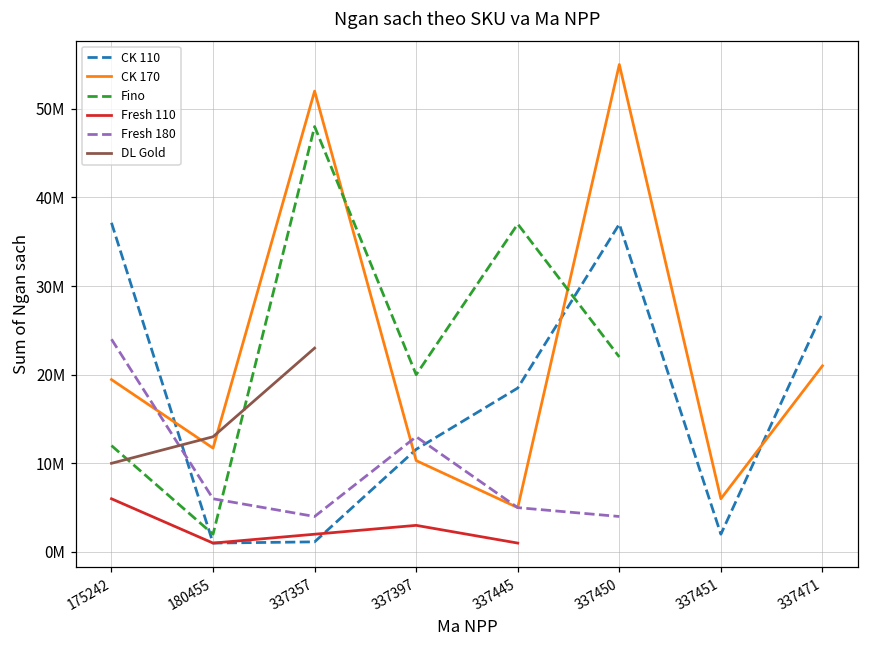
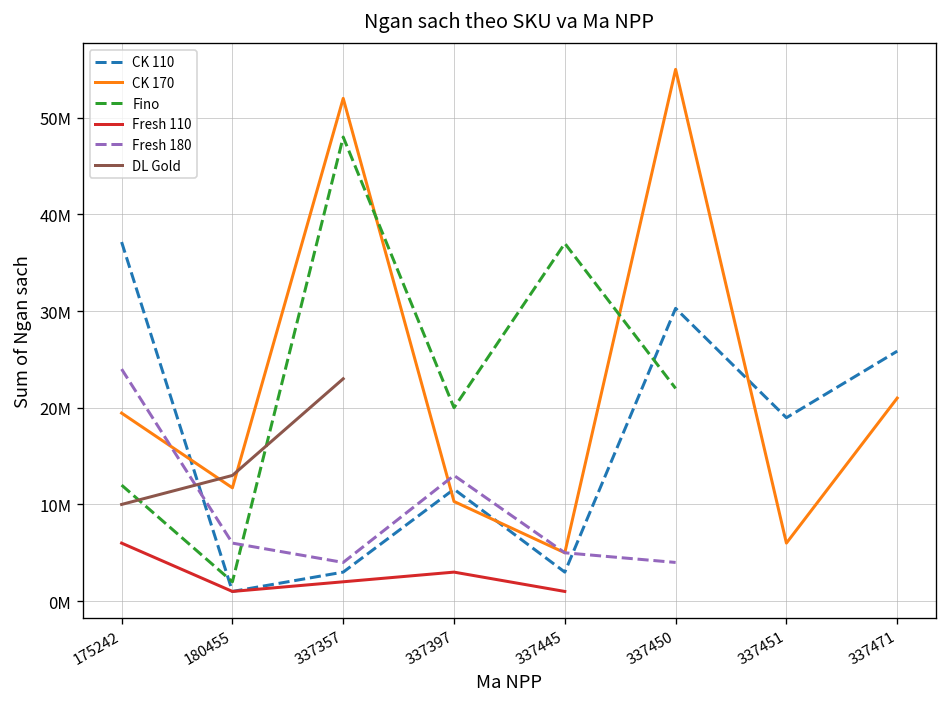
  {
    "CK 110": {
      "175242": 37000000,
-     "337357": 1000000,
+     "337357": 3000000,
      "337397": 12000000,
-     "337445": 18000000,
-     "337450": 37000000,
-     "337451": 2000000,
-     "337471": 27000000
+     "337445": 3000000,
+     "337450": 30000000,
+     "337451": 19000000,
+     "337471": 26000000
    },
    "CK 170": {
      "175242": 19000000,
      "180455": 12000000,
      "337357": 52000000,
      "337397": 10000000,
      "337450": 55000000,
      "337451": 6000000,
      "337471": 21000000
    },
    "Fino": {
      "175242": 12000000,
      "180455": 2000000,
      "337357": 48000000,
      "337397": 20000000,
      "337445": 37000000,
      "337450": 22000000
    },
    "Fresh 110": {
      "175242": 6000000,
      "337357": 2000000,
      "337397": 3000000,
      "337445": 1000000
    },
    "Fresh 180": {
      "175242": 24000000,
      "180455": 6000000,
      "337357": 4000000,
      "337397": 13000000,
      "337450": 4000000
    },
    "DL Gold": {
      "175242": 10000000,
      "180455": 13000000,
      "337357": 23000000
    }
  }
